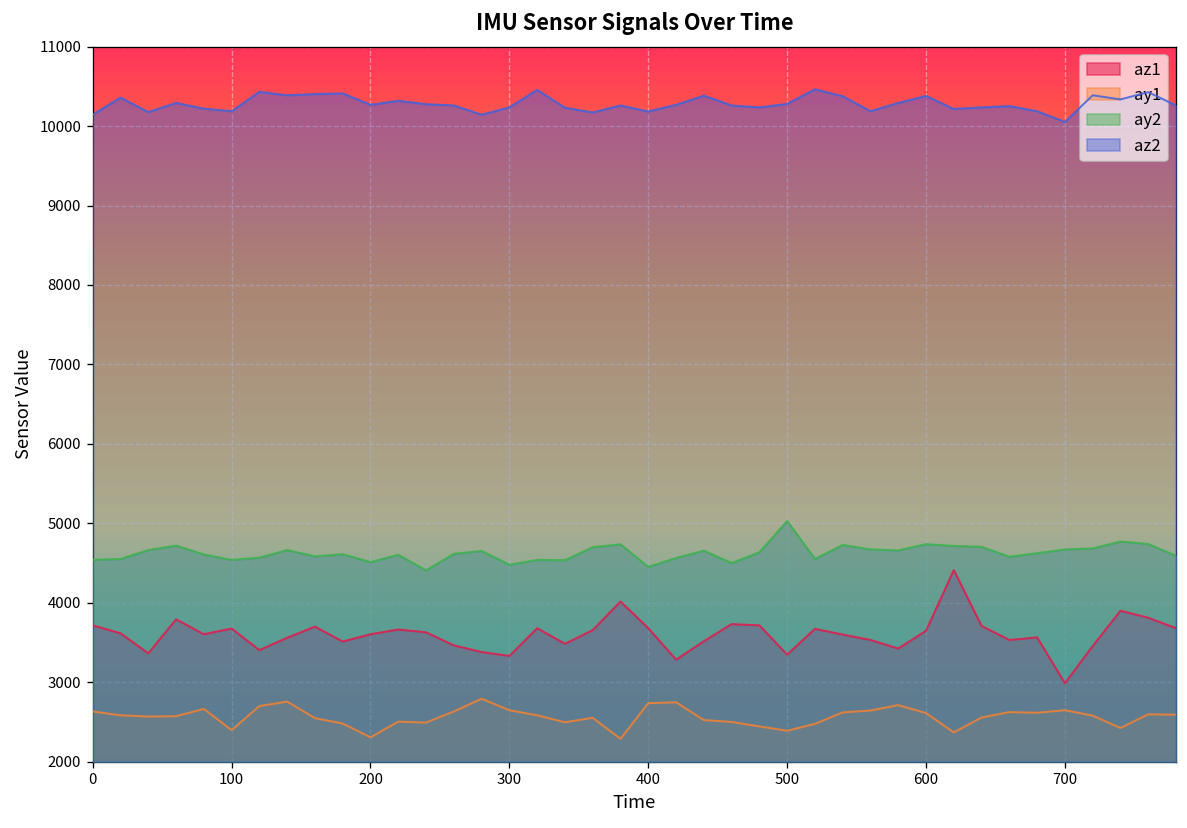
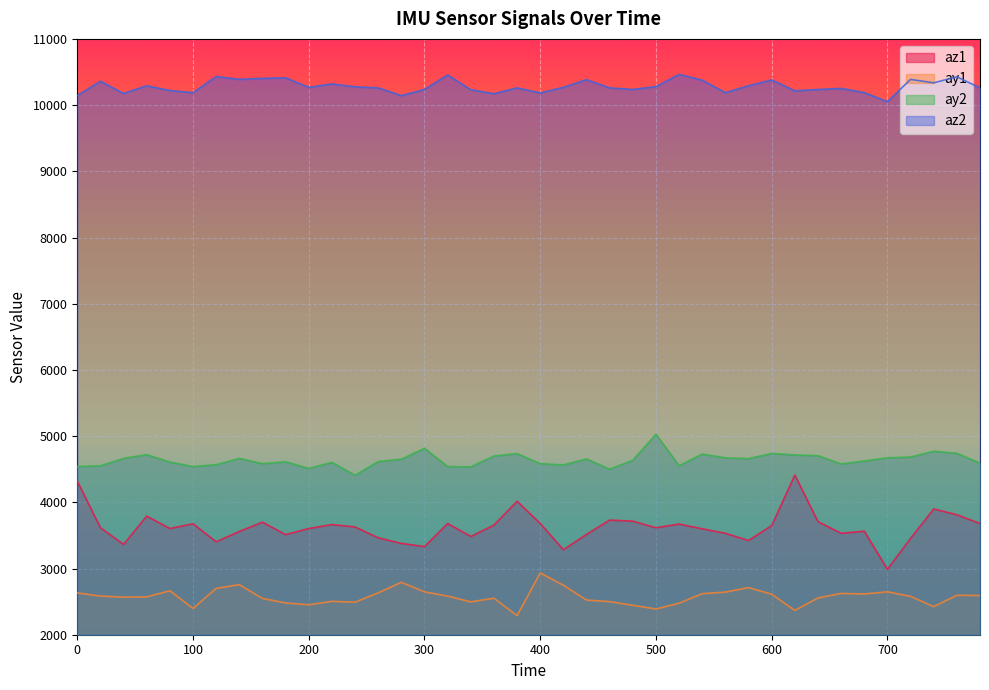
  {
    "az1": {
-     "0": 3700,
+     "0": 4300,
      "100": 3700,
      "200": 3600,
      "300": 3300,
      "400": 3700,
-     "500": 3300,
+     "500": 3600,
      "600": 3600,
      "700": 3000
    },
    "ay1": {
      "0": 2600,
      "100": 2400,
-     "200": 2300,
+     "200": 2500,
      "300": 2600,
-     "400": 2700,
+     "400": 2900,
      "500": 2400,
      "600": 2600,
      "700": 2600
    },
    "ay2": {
      "0": 4500,
      "100": 4500,
      "200": 4500,
-     "300": 4500,
-     "400": 4500,
+     "300": 4800,
+     "400": 4600,
      "500": 5000,
      "600": 4700,
      "700": 4700
    },
    "az2": {
      "0": 10100,
      "100": 10200,
      "200": 10300,
      "300": 10200,
      "400": 10200,
      "500": 10300,
      "600": 10400,
      "700": 10100
    }
  }
